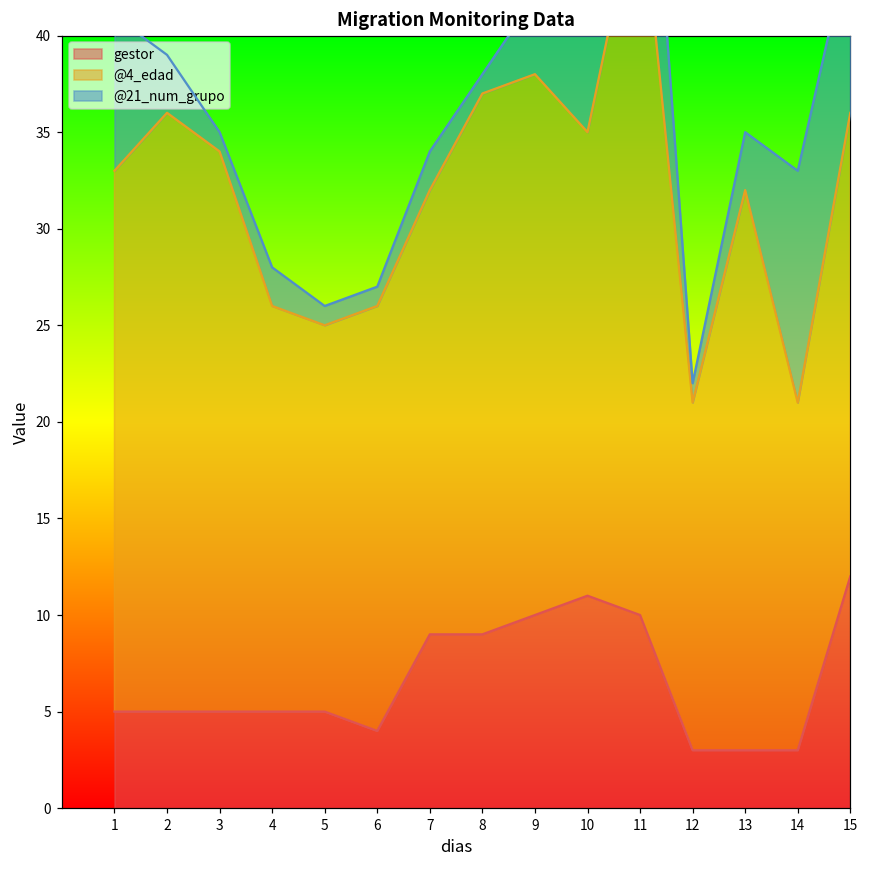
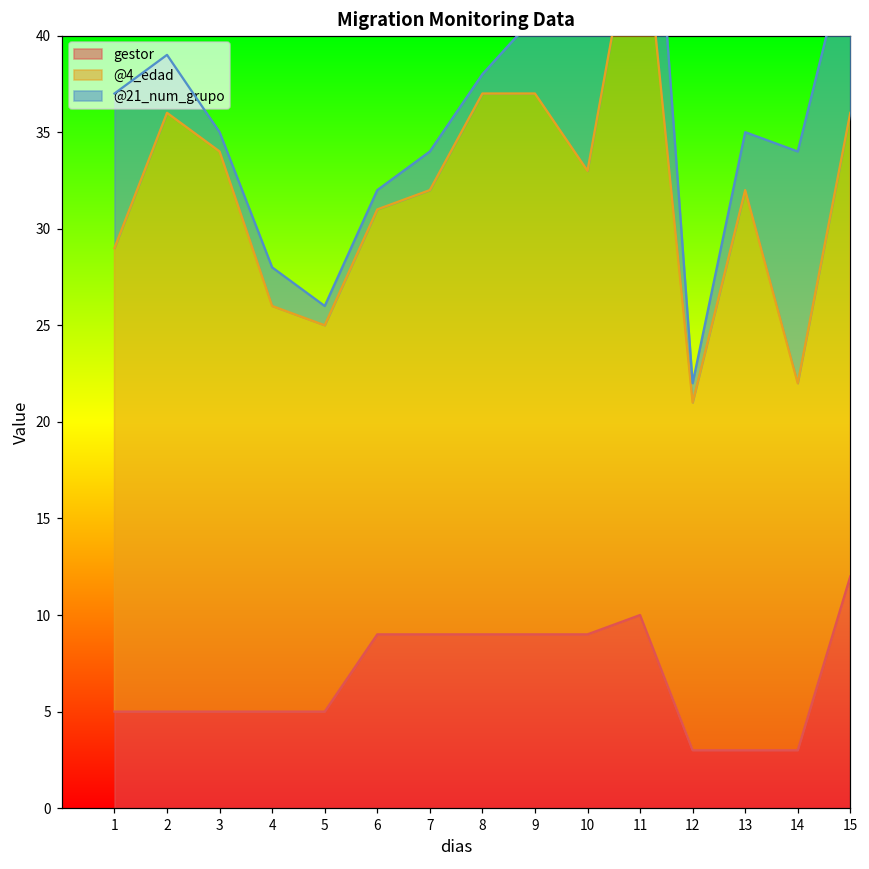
  {
    "gestor": {
      "1": 5,
      "2": 5,
      "3": 5,
      "4": 5,
      "5": 5,
-     "6": 4,
+     "6": 9,
      "7": 9,
      "8": 9,
-     "9": 10,
-     "10": 11,
+     "9": 9,
+     "10": 9,
      "11": 10,
      "12": 3,
      "13": 3,
      "14": 3,
      "15": 12
    },
    "@4_edad": {
-     "1": 28,
+     "1": 24,
      "2": 31,
      "3": 29,
      "4": 21,
      "5": 20,
      "6": 22,
      "7": 23,
      "8": 28,
      "9": 28,
      "10": 24,
      "12": 18,
      "13": 29,
-     "14": 18,
+     "14": 19,
      "15": 24
    },
    "@21_num_grupo": {
      "3": 1,
      "4": 2,
      "5": 1,
      "6": 1,
      "7": 2,
      "8": 1,
      "12": 1,
      "13": 3,
      "14": 12
    }
  }
